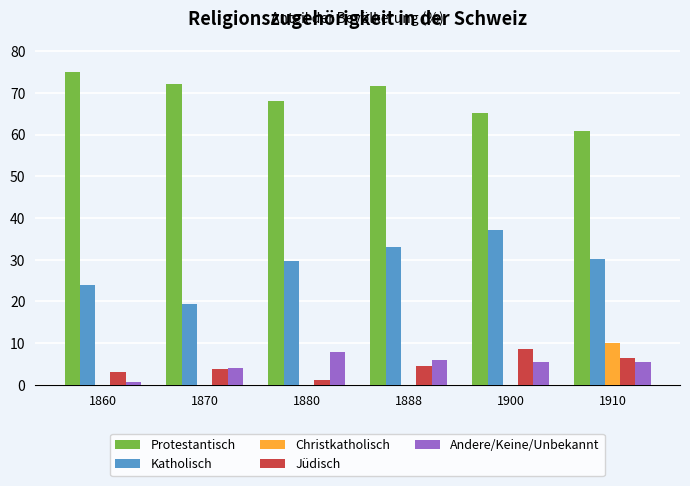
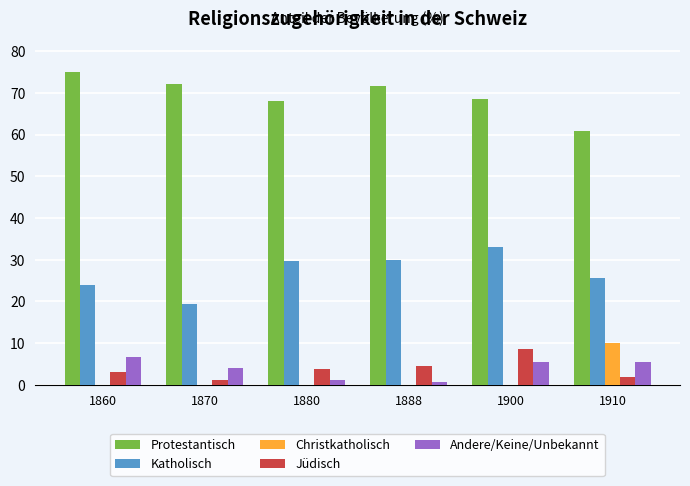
  {
    "Protestantisch": {
      "1860": 75,
      "1870": 72,
      "1880": 68,
      "1888": 72,
-     "1900": 65,
+     "1900": 69,
      "1910": 61
    },
    "Katholisch": {
      "1860": 24,
      "1870": 19,
      "1880": 30,
-     "1888": 33,
-     "1900": 37,
-     "1910": 30
+     "1888": 30,
+     "1900": 33,
+     "1910": 26
    },
    "Christkatholisch": {
      "1860": 0,
      "1870": 0,
      "1880": 0,
      "1888": 0,
      "1900": 0,
      "1910": 10
    },
    "Jüdisch": {
      "1860": 3,
-     "1870": 4,
-     "1880": 1,
+     "1870": 1,
+     "1880": 4,
      "1888": 5,
      "1900": 9,
-     "1910": 7
+     "1910": 2
    },
    "Andere/Keine/Unbekannt": {
-     "1860": 1,
+     "1860": 7,
      "1870": 4,
-     "1880": 8,
-     "1888": 6,
+     "1880": 1,
+     "1888": 1,
      "1900": 5,
      "1910": 6
    }
  }
